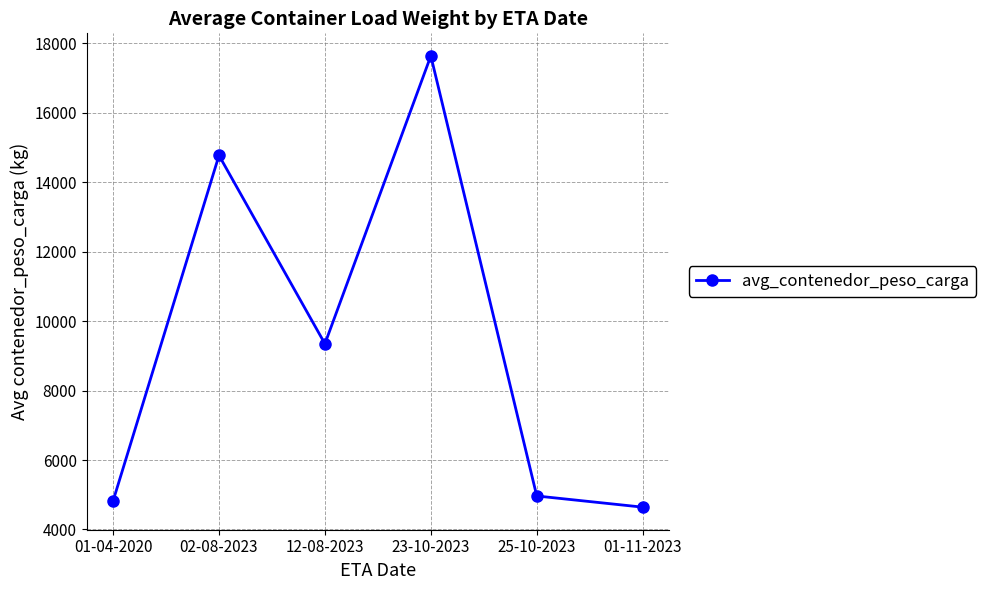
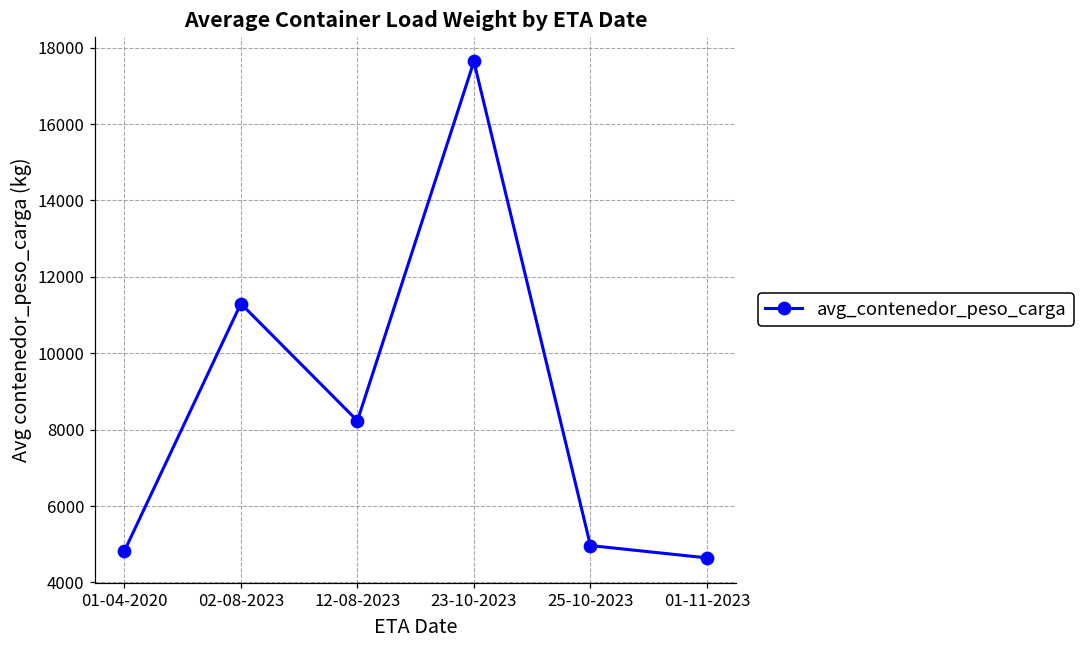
  {
    "01-04-2020": 4800,
-   "02-08-2023": 14800,
-   "12-08-2023": 9300,
+   "02-08-2023": 11300,
+   "12-08-2023": 8200,
    "23-10-2023": 17600,
    "25-10-2023": 5000,
    "01-11-2023": 4600
  }
